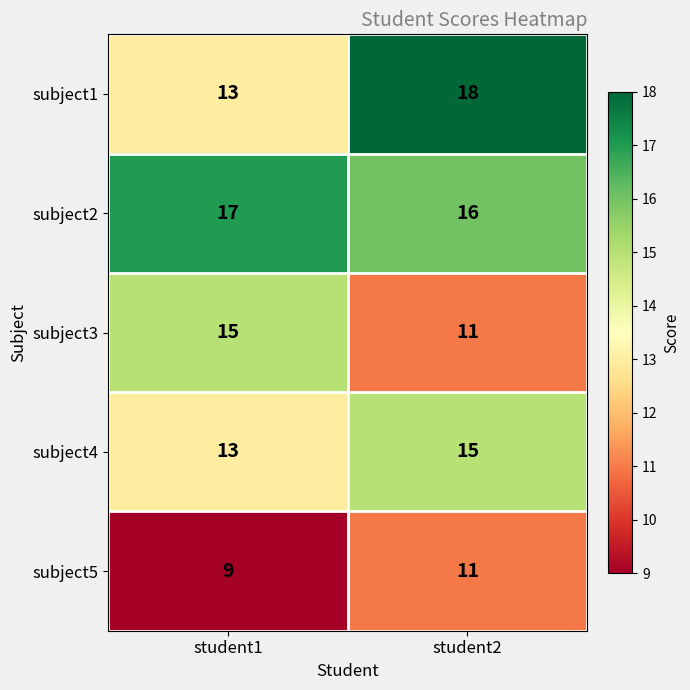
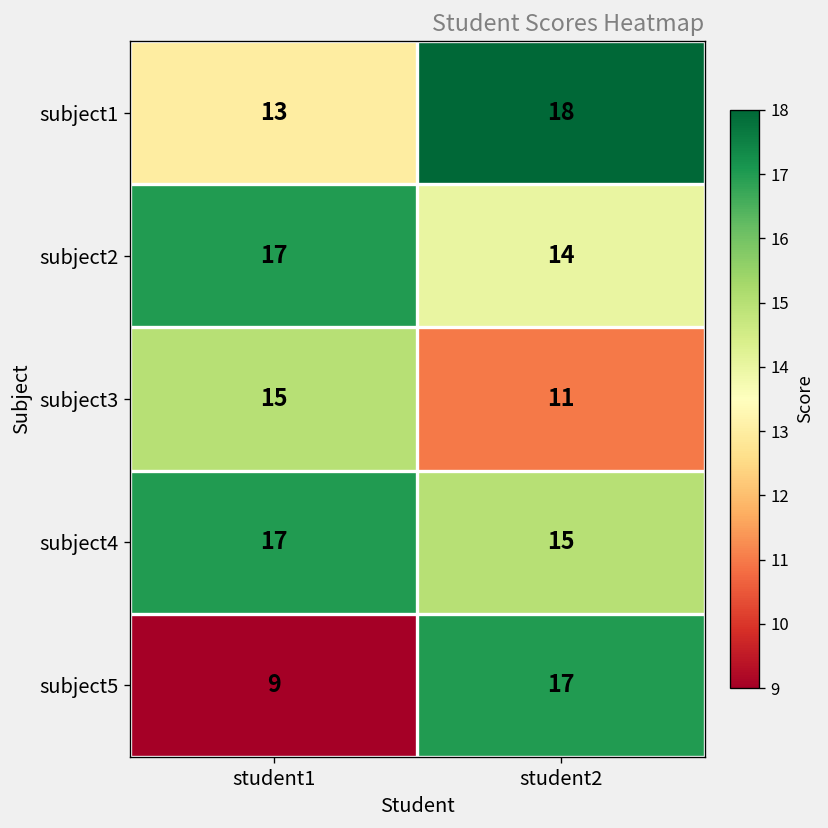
  {
    "subject1": {
      "student1": 13,
      "student2": 18
    },
    "subject2": {
      "student1": 17,
-     "student2": 16
+     "student2": 14
    },
    "subject3": {
      "student1": 15,
      "student2": 11
    },
    "subject4": {
-     "student1": 13,
+     "student1": 17,
      "student2": 15
    },
    "subject5": {
      "student1": 9,
-     "student2": 11
+     "student2": 17
    }
  }
